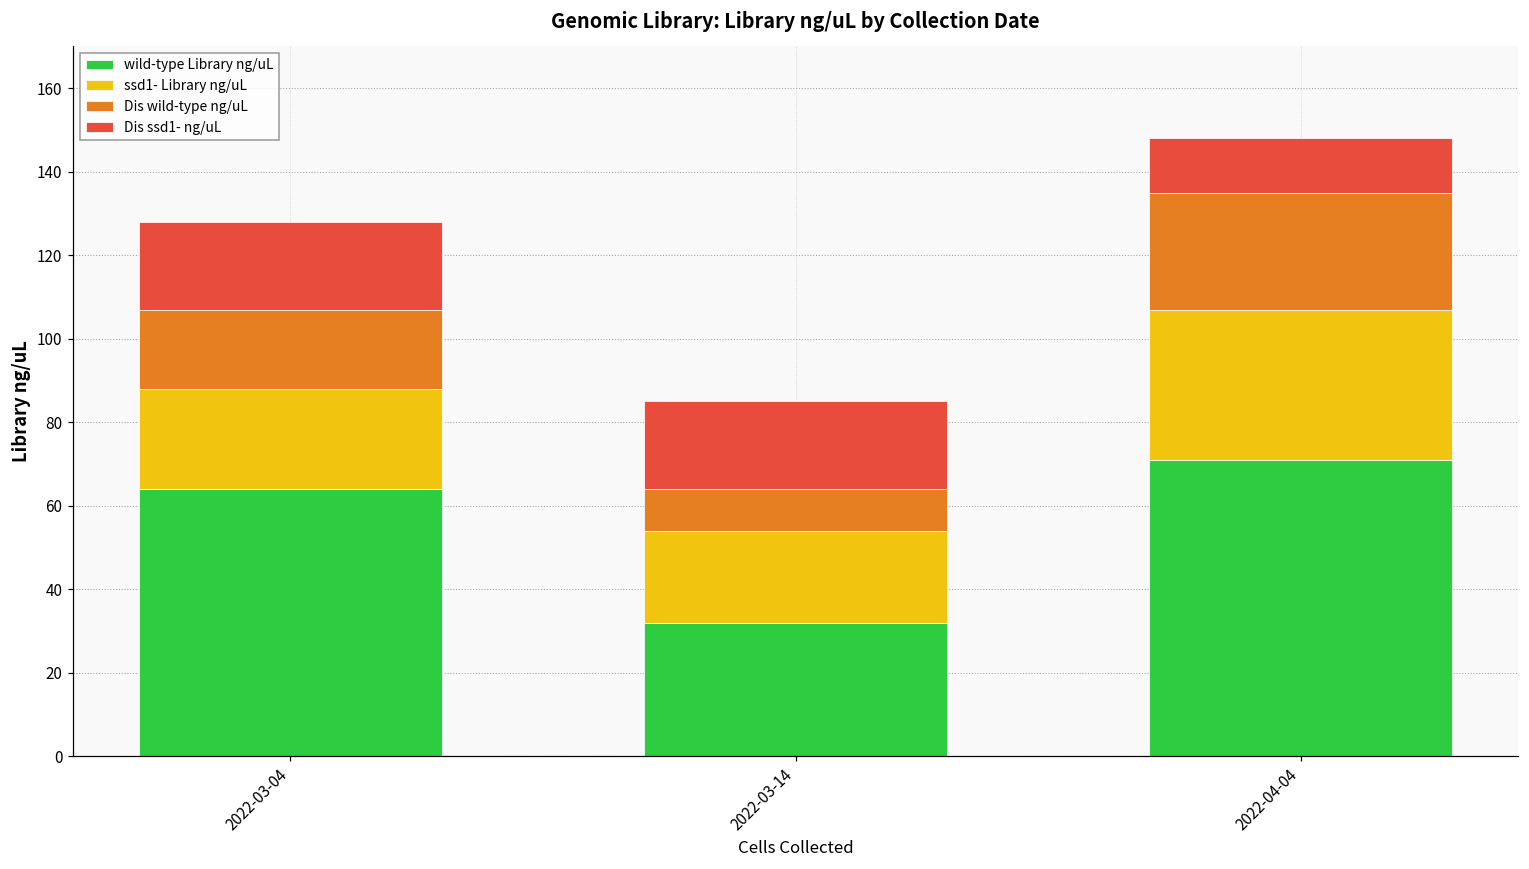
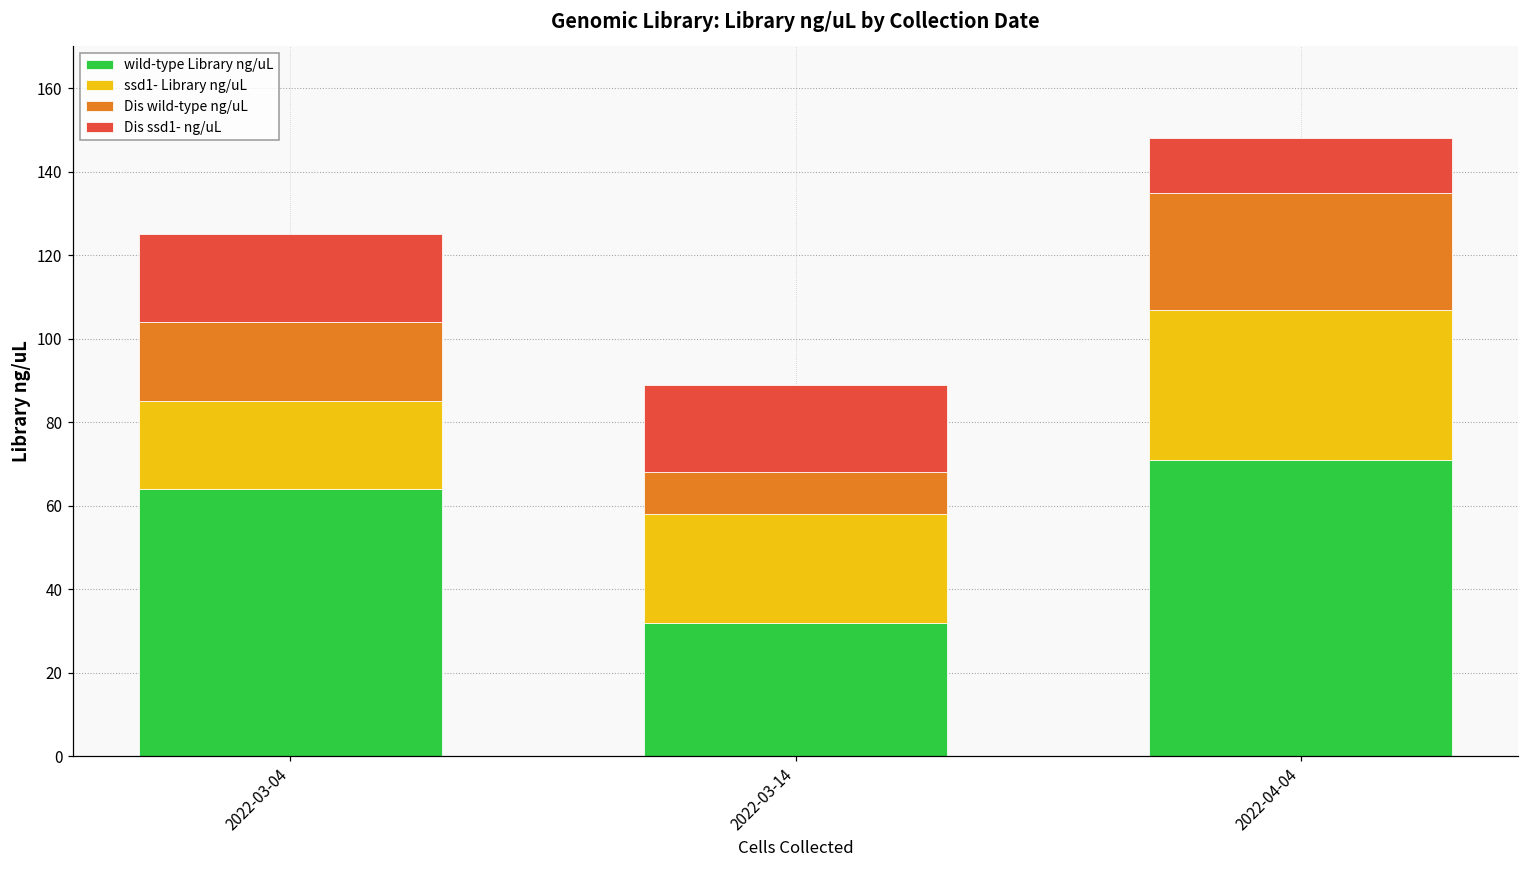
  {
    "wild-type Library ng/uL": {
      "2022-03-04": 64,
      "2022-03-14": 32,
      "2022-04-04": 71
    },
    "ssd1- Library ng/uL": {
-     "2022-03-04": 24,
-     "2022-03-14": 22,
+     "2022-03-04": 21,
+     "2022-03-14": 26,
      "2022-04-04": 36
    }
  }
